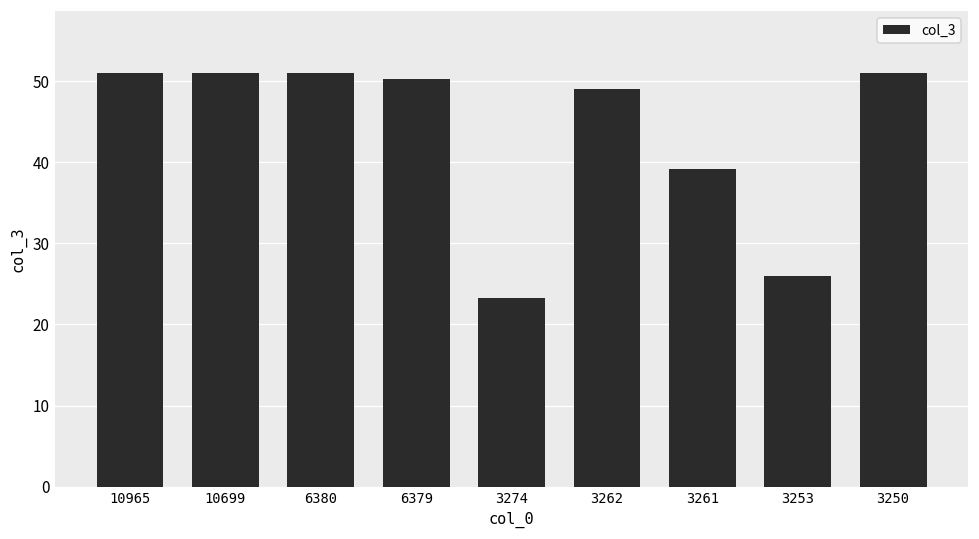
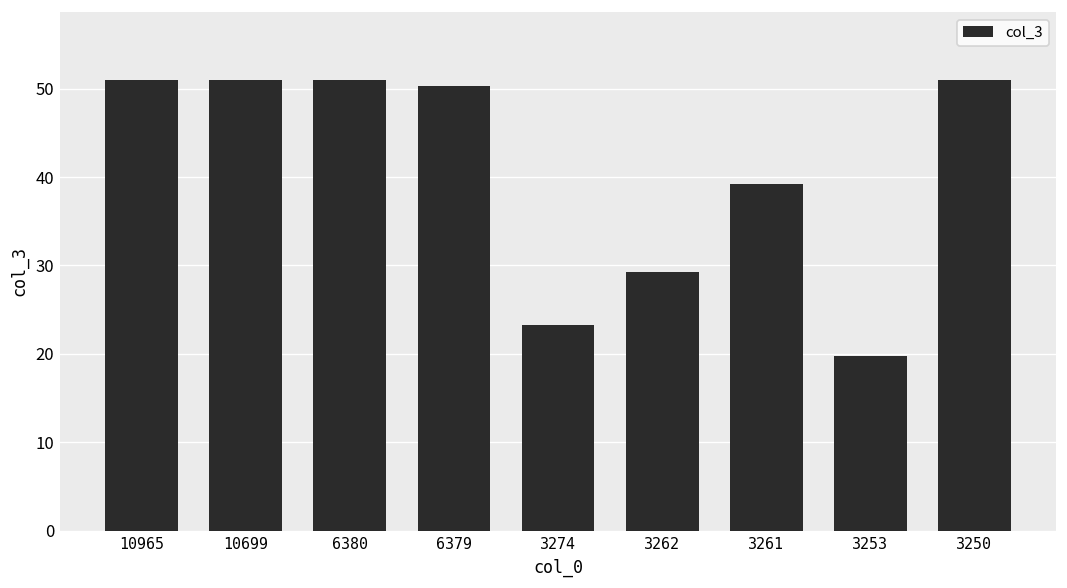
  {
    "10965": 51,
    "10699": 51,
    "6380": 51,
    "6379": 50,
    "3274": 23,
-   "3262": 49,
+   "3262": 29,
    "3261": 39,
-   "3253": 26,
+   "3253": 20,
    "3250": 51
  }
